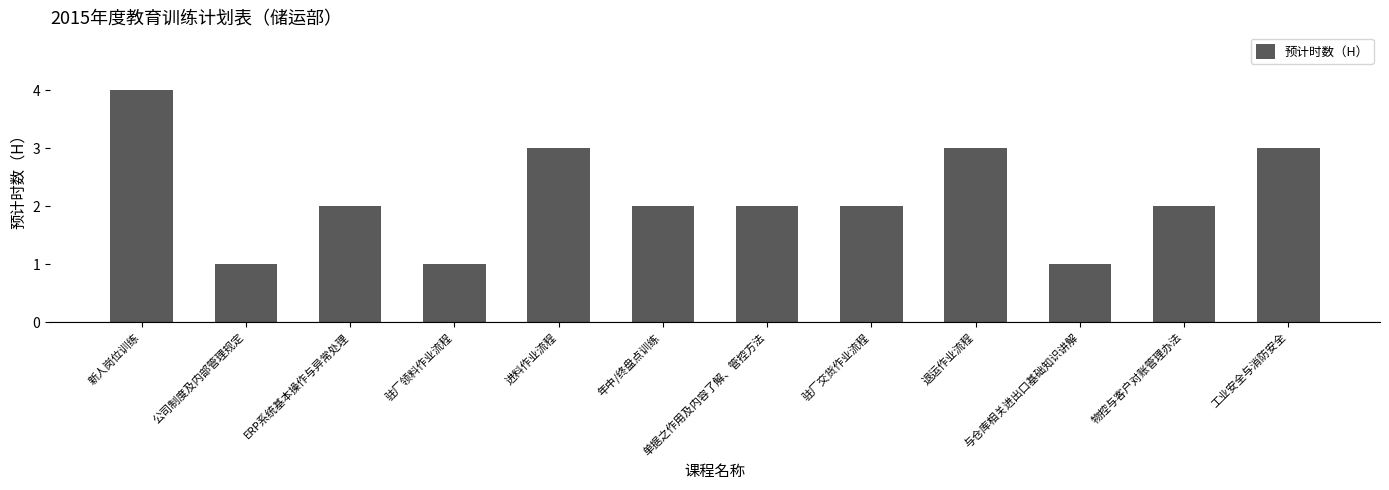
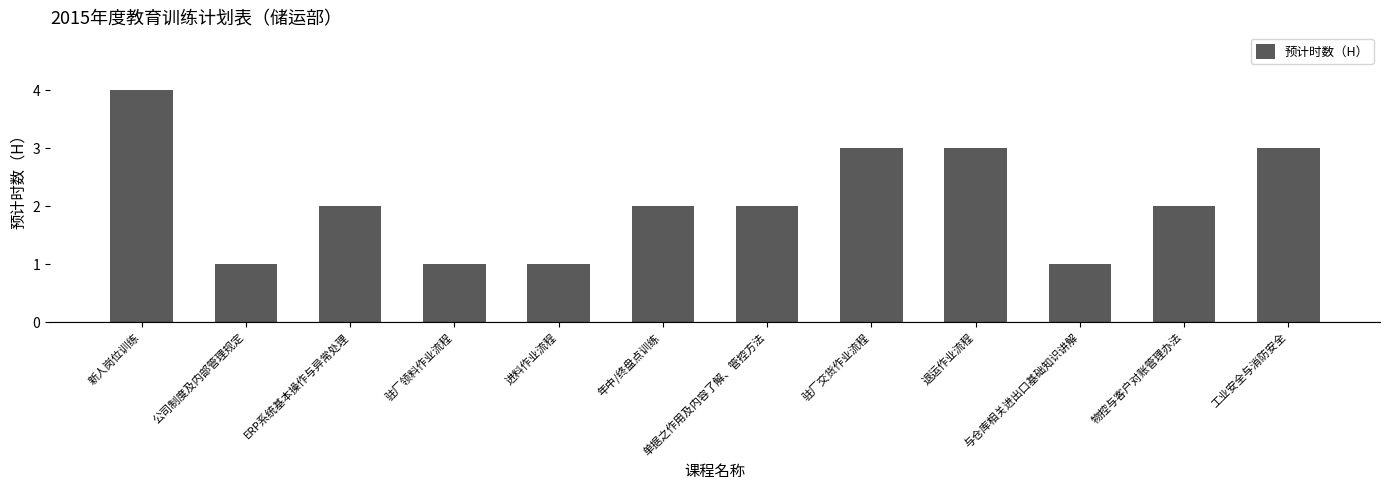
  {
    "新人岗位训练": 4,
    "公司制度及内部管理规定": 1,
    "ERP系统基本操作与异常处理": 2,
    "驻厂领料作业流程": 1,
-   "进料作业流程": 3,
+   "进料作业流程": 1,
    "年中/终盘点训练": 2,
    "单据之作用及内容了解、管控方法": 2,
-   "驻厂交货作业流程": 2,
+   "驻厂交货作业流程": 3,
    "退运作业流程": 3,
    "与仓库相关进出口基础知识讲解": 1,
    "物控与客户对账管理办法": 2,
    "工业安全与消防安全": 3
  }
